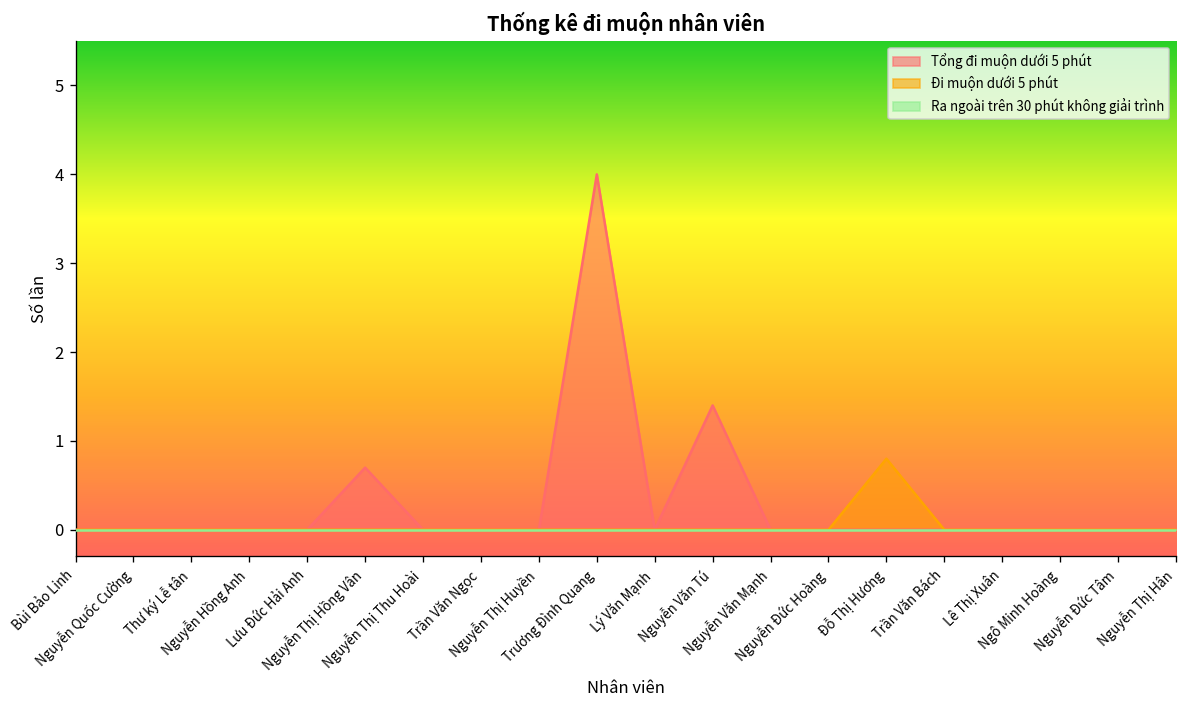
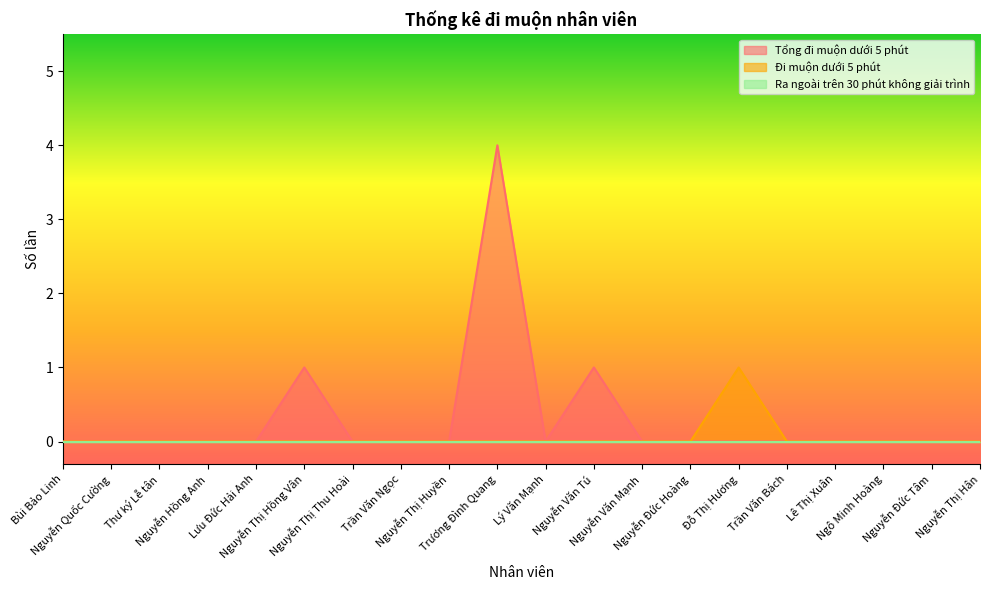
  {
    "Tổng đi muộn dưới 5 phút": {
-     "Nguyễn Thị Hồng Vân": 0.7,
+     "Nguyễn Thị Hồng Vân": 1.0,
      "Trương Đình Quang": 4.0,
-     "Nguyễn Văn Tú": 1.4
+     "Nguyễn Văn Tú": 1.0
    },
    "Đi muộn dưới 5 phút": {
-     "Đỗ Thị Hương": 0.8
+     "Đỗ Thị Hương": 1.0
    }
  }
